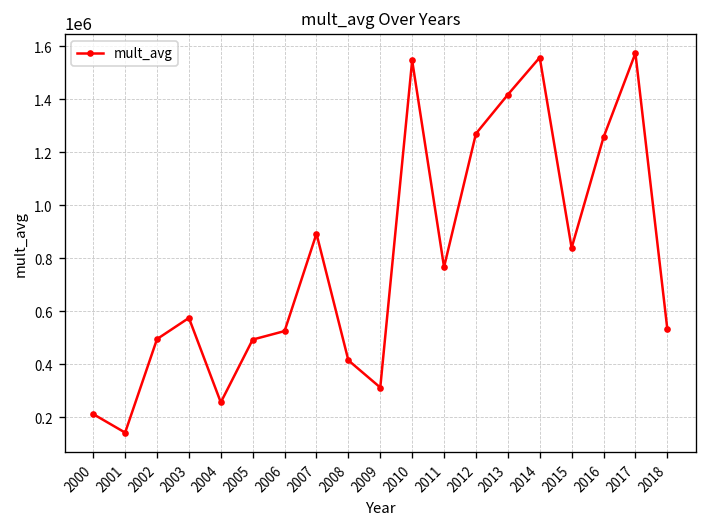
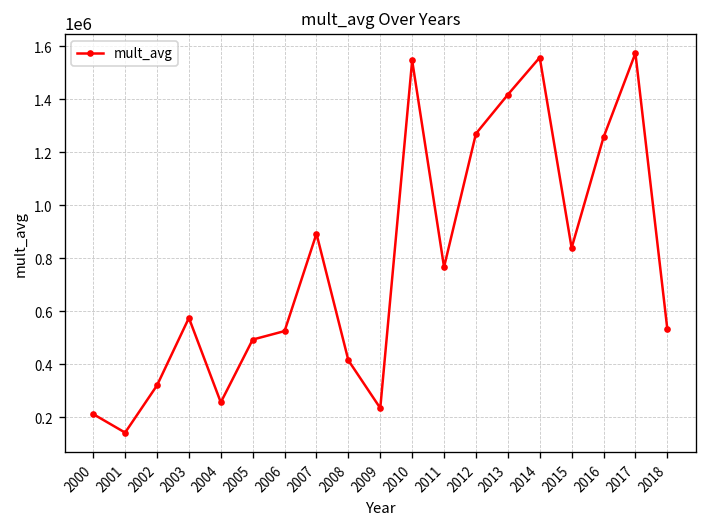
  {
    "2000": 210000,
    "2001": 140000,
-   "2002": 490000,
+   "2002": 320000,
    "2003": 570000,
    "2004": 260000,
    "2005": 490000,
    "2006": 520000,
    "2007": 890000,
    "2008": 410000,
-   "2009": 310000,
+   "2009": 230000,
    "2010": 1550000,
    "2011": 770000,
    "2012": 1270000,
    "2013": 1420000,
    "2014": 1560000,
    "2015": 840000,
    "2016": 1260000,
    "2017": 1570000,
    "2018": 530000
  }
